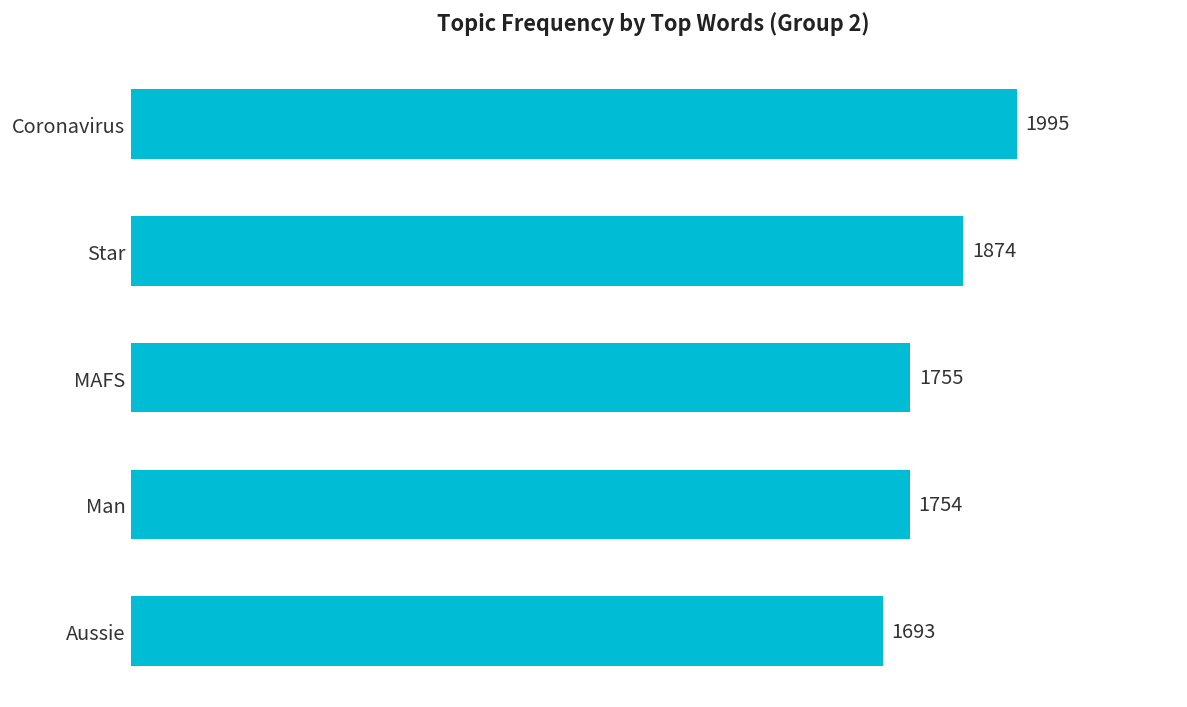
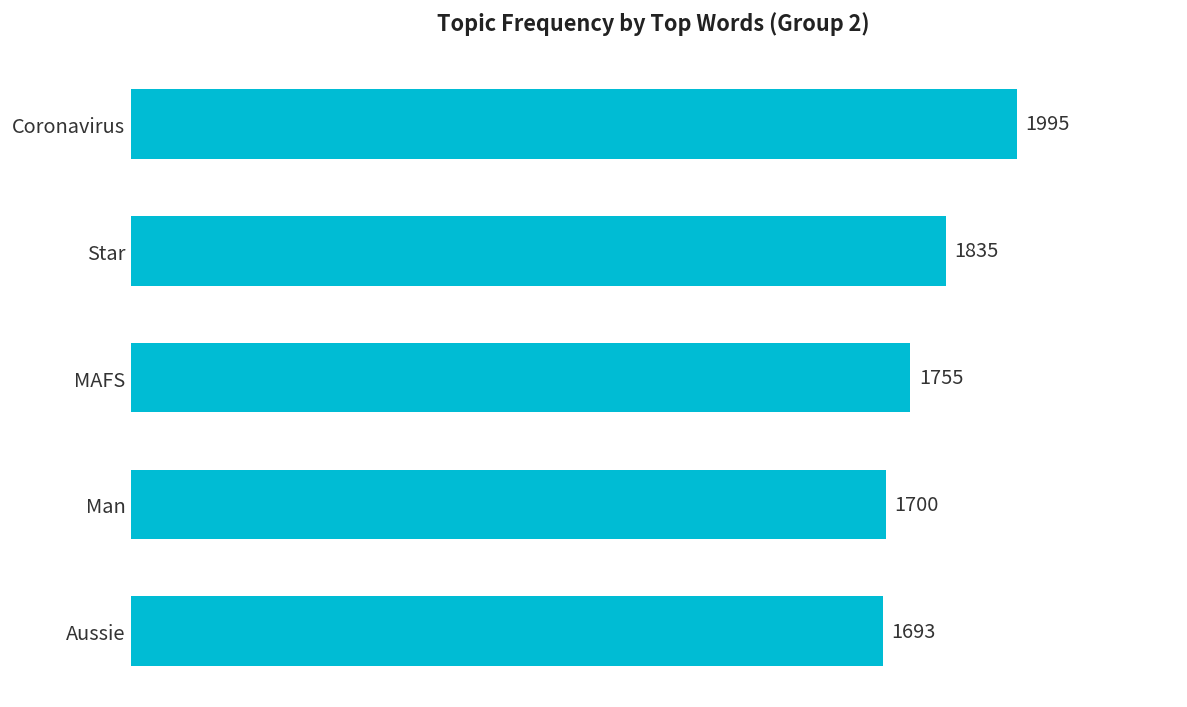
  {
    "Coronavirus": 1995,
-   "Star": 1874,
+   "Star": 1835,
    "MAFS": 1755,
-   "Man": 1754,
+   "Man": 1700,
    "Aussie": 1693
  }
